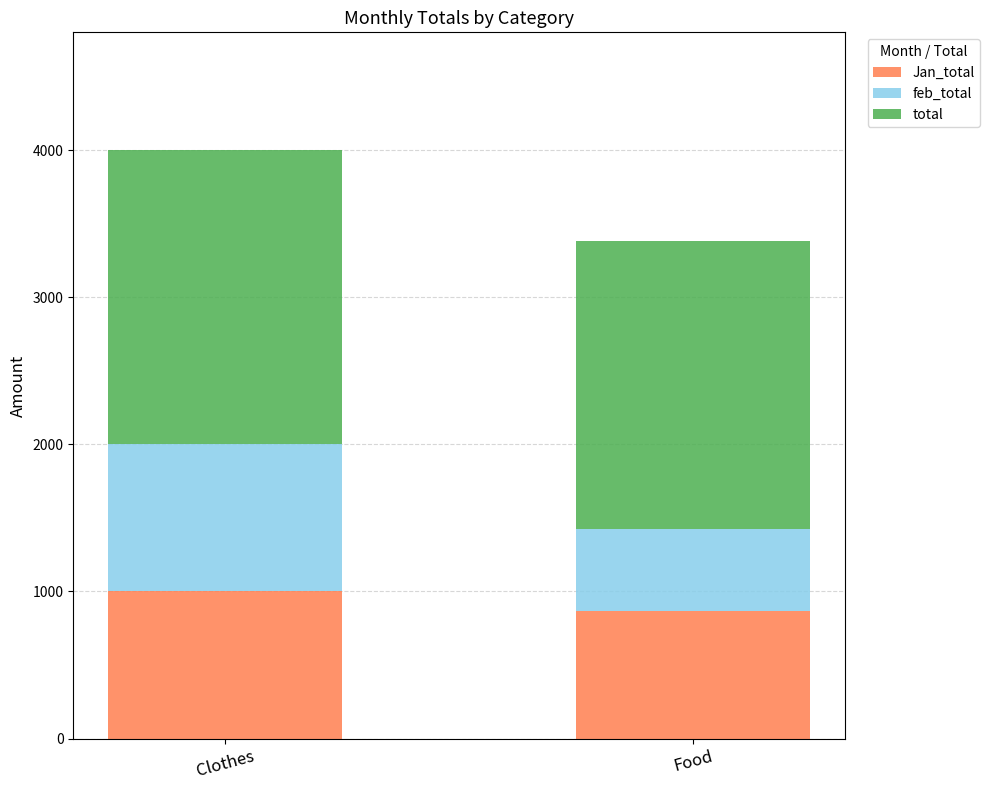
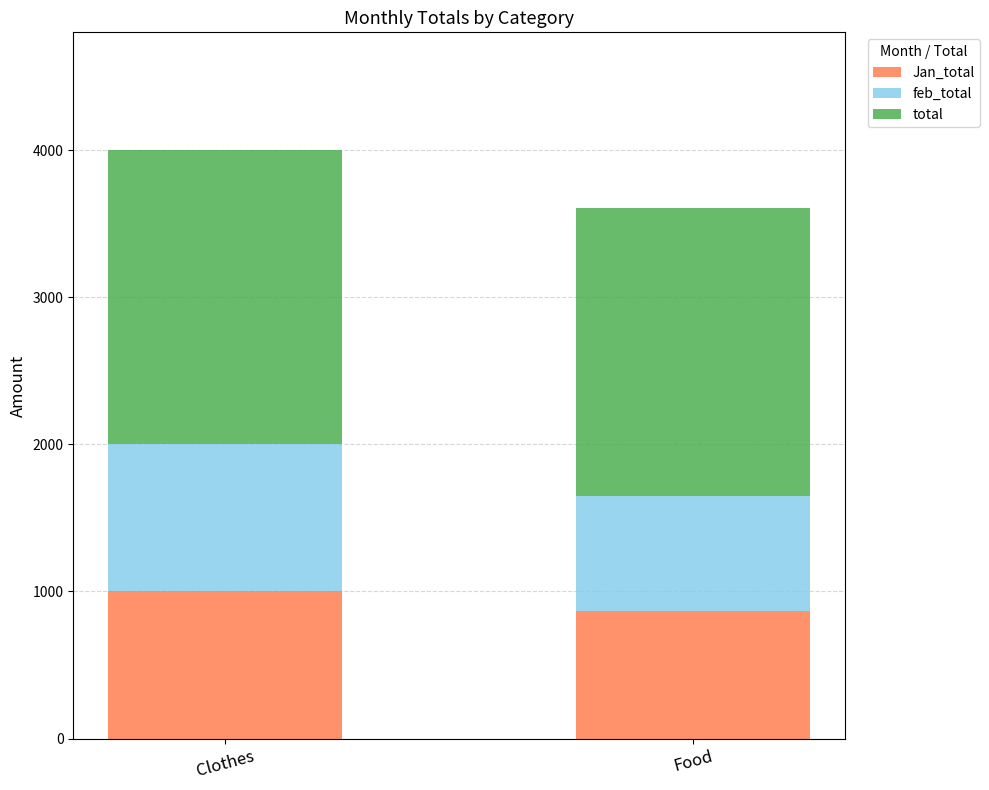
  {
    "Jan_total": {
      "Clothes": 1000,
      "Food": 870
    },
    "feb_total": {
      "Clothes": 1000,
-     "Food": 560
+     "Food": 780
    },
    "total": {
      "Clothes": 2000,
      "Food": 1960
    }
  }
